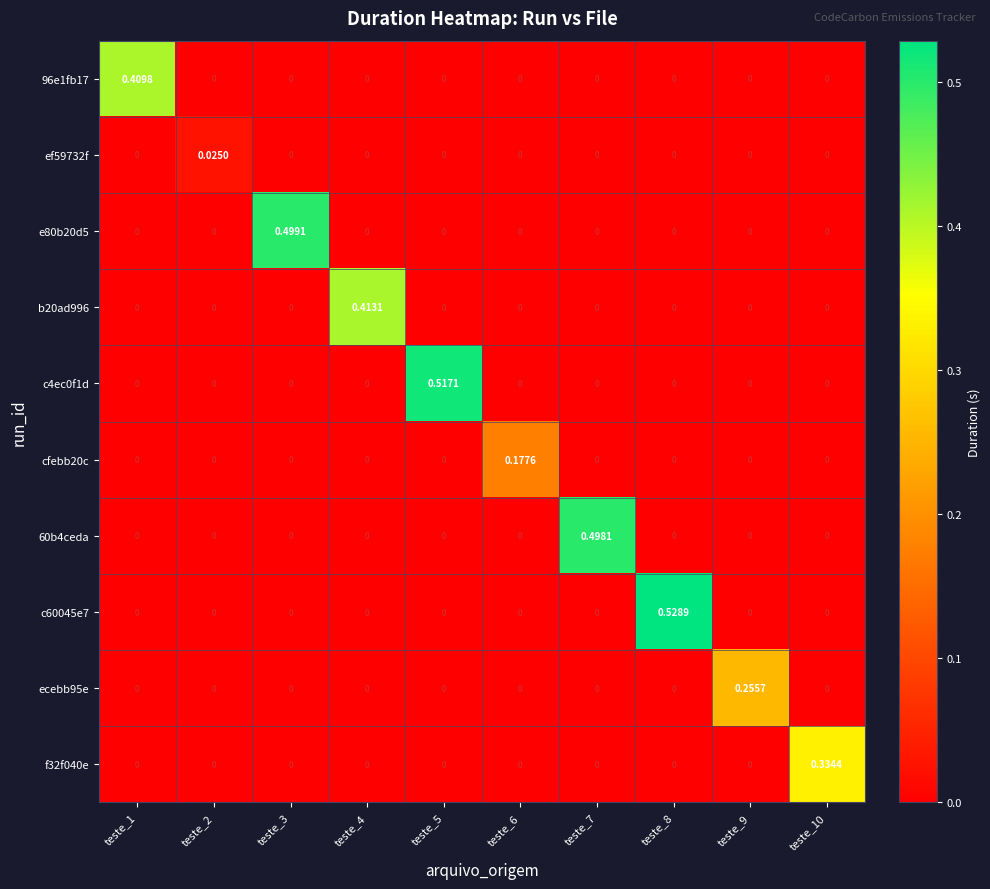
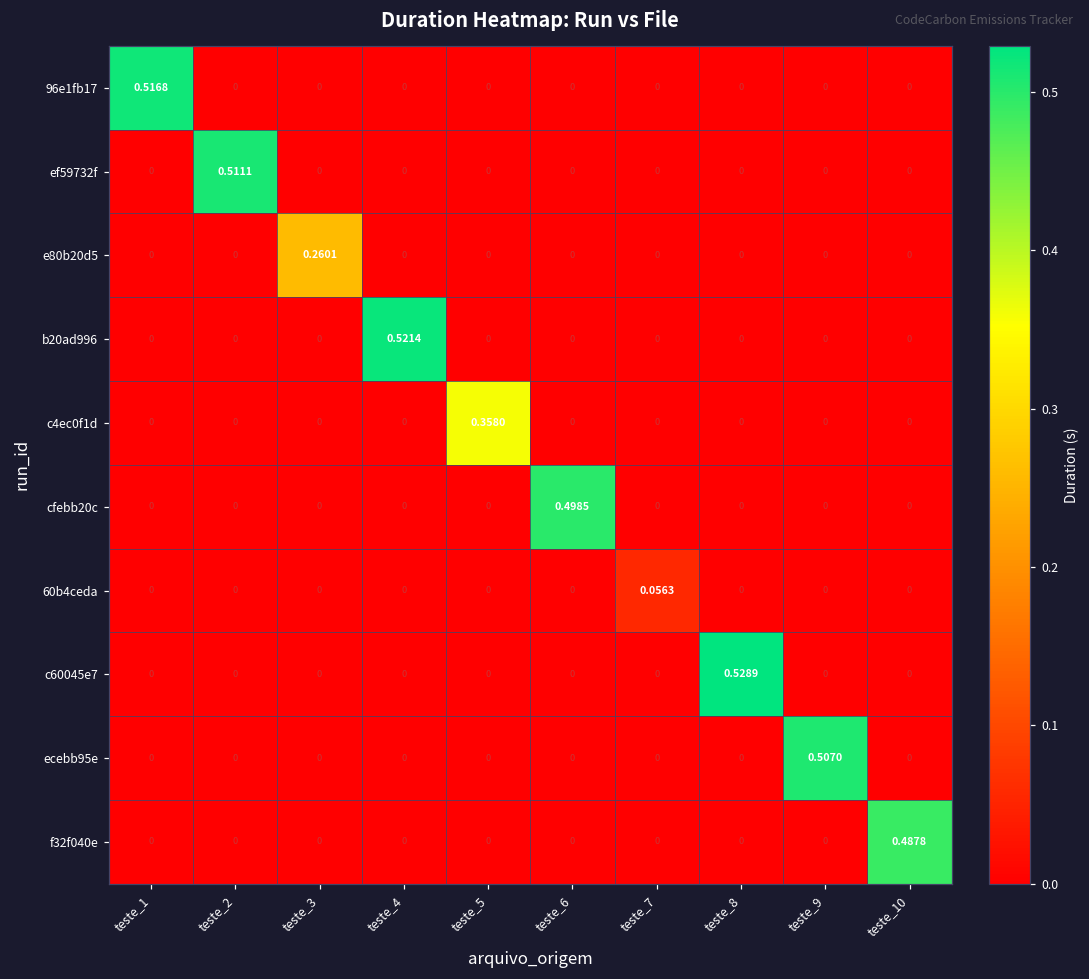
  {
    "96e1fb17": {
-     "teste_1": 0.4098,
+     "teste_1": 0.5168,
      "teste_2": 0,
      "teste_3": 0,
      "teste_4": 0,
      "teste_5": 0,
      "teste_6": 0,
      "teste_7": 0,
      "teste_8": 0,
      "teste_9": 0,
      "teste_10": 0
    },
    "ef59732f": {
      "teste_1": 0,
-     "teste_2": 0.0250,
+     "teste_2": 0.5111,
      "teste_3": 0,
      "teste_4": 0,
      "teste_5": 0,
      "teste_6": 0,
      "teste_7": 0,
      "teste_8": 0,
      "teste_9": 0,
      "teste_10": 0
    },
    "e80b20d5": {
      "teste_1": 0,
      "teste_2": 0,
-     "teste_3": 0.4991,
+     "teste_3": 0.2601,
      "teste_4": 0,
      "teste_5": 0,
      "teste_6": 0,
      "teste_7": 0,
      "teste_8": 0,
      "teste_9": 0,
      "teste_10": 0
    },
    "b20ad996": {
      "teste_1": 0,
      "teste_2": 0,
      "teste_3": 0,
-     "teste_4": 0.4131,
+     "teste_4": 0.5214,
      "teste_5": 0,
      "teste_6": 0,
      "teste_7": 0,
      "teste_8": 0,
      "teste_9": 0,
      "teste_10": 0
    },
    "c4ec0f1d": {
      "teste_1": 0,
      "teste_2": 0,
      "teste_3": 0,
      "teste_4": 0,
-     "teste_5": 0.5171,
+     "teste_5": 0.3580,
      "teste_6": 0,
      "teste_7": 0,
      "teste_8": 0,
      "teste_9": 0,
      "teste_10": 0
    },
    "cfebb20c": {
      "teste_1": 0,
      "teste_2": 0,
      "teste_3": 0,
      "teste_4": 0,
      "teste_5": 0,
-     "teste_6": 0.1776,
+     "teste_6": 0.4985,
      "teste_7": 0,
      "teste_8": 0,
      "teste_9": 0,
      "teste_10": 0
    },
    "60b4ceda": {
      "teste_1": 0,
      "teste_2": 0,
      "teste_3": 0,
      "teste_4": 0,
      "teste_5": 0,
      "teste_6": 0,
-     "teste_7": 0.4981,
+     "teste_7": 0.0563,
      "teste_8": 0,
      "teste_9": 0,
      "teste_10": 0
    },
    "c60045e7": {
      "teste_1": 0,
      "teste_2": 0,
      "teste_3": 0,
      "teste_4": 0,
      "teste_5": 0,
      "teste_6": 0,
      "teste_7": 0,
      "teste_8": 0.5289,
      "teste_9": 0,
      "teste_10": 0
    },
    "ecebb95e": {
      "teste_1": 0,
      "teste_2": 0,
      "teste_3": 0,
      "teste_4": 0,
      "teste_5": 0,
      "teste_6": 0,
      "teste_7": 0,
      "teste_8": 0,
-     "teste_9": 0.2557,
+     "teste_9": 0.5070,
      "teste_10": 0
    },
    "f32f040e": {
      "teste_1": 0,
      "teste_2": 0,
      "teste_3": 0,
      "teste_4": 0,
      "teste_5": 0,
      "teste_6": 0,
      "teste_7": 0,
      "teste_8": 0,
      "teste_9": 0,
-     "teste_10": 0.3344
+     "teste_10": 0.4878
    }
  }
